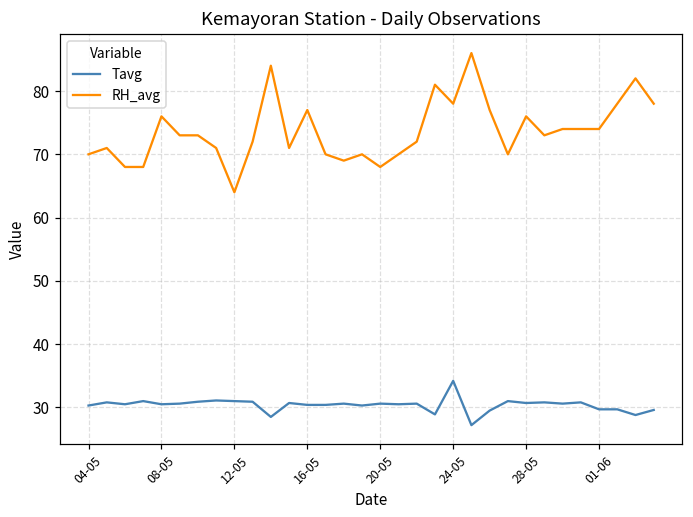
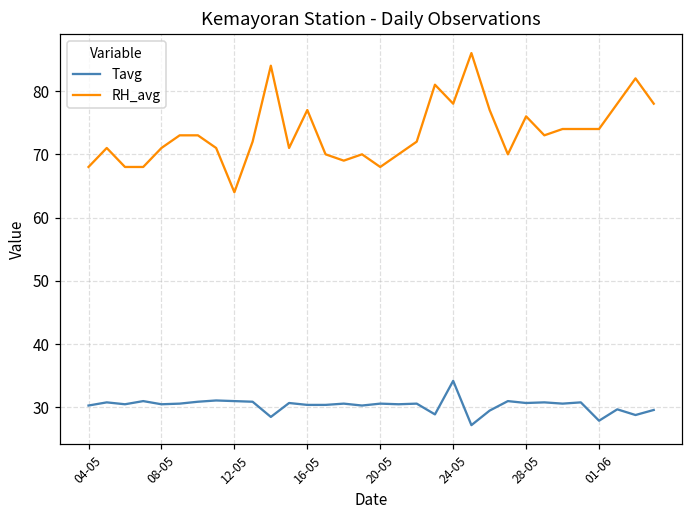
  {
    "Tavg": {
      "04-05": 30,
      "08-05": 31,
      "12-05": 31,
      "16-05": 30,
      "20-05": 31,
      "24-05": 34,
      "28-05": 31,
-     "01-06": 30
+     "01-06": 28
    },
    "RH_avg": {
-     "04-05": 70,
-     "08-05": 76,
+     "04-05": 68,
+     "08-05": 71,
      "12-05": 64,
      "16-05": 77,
      "20-05": 68,
      "24-05": 78,
      "28-05": 76,
      "01-06": 74
    }
  }
